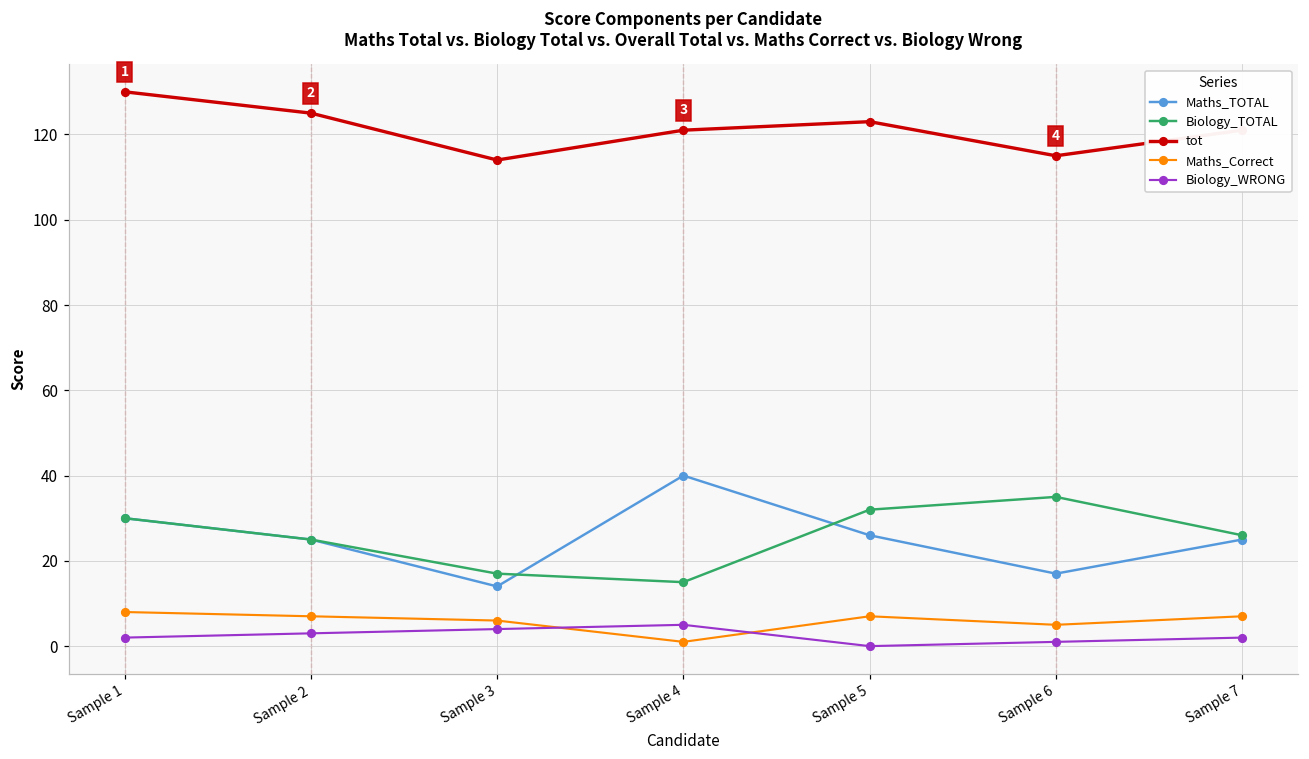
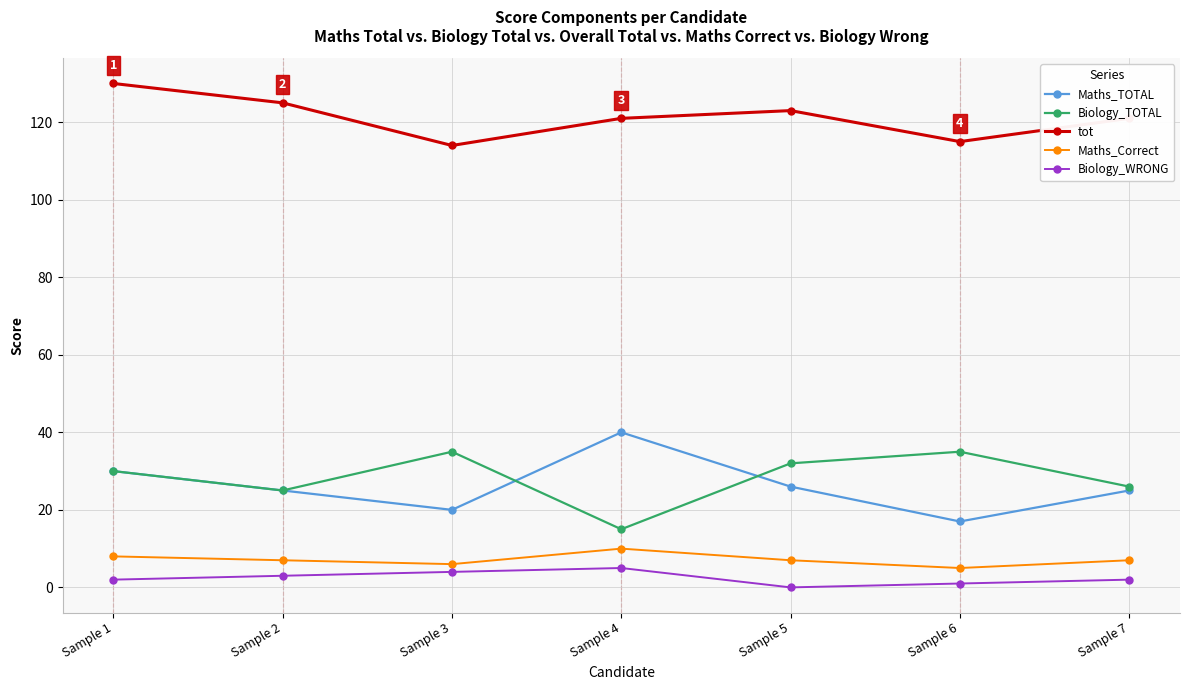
  {
    "Maths_TOTAL": {
-     "Sample 3": 14,
+     "Sample 3": 20,
      "Sample 4": 40,
      "Sample 5": 26,
      "Sample 6": 17,
      "Sample 7": 25
    },
    "Biology_TOTAL": {
-     "Sample 3": 17,
+     "Sample 3": 35,
      "Sample 4": 15,
      "Sample 5": 32,
      "Sample 6": 35,
      "Sample 7": 26
    },
    "tot": {
      "Sample 3": 114,
      "Sample 5": 123
    },
    "Maths_Correct": {
      "Sample 1": 8,
      "Sample 2": 7,
      "Sample 3": 6,
-     "Sample 4": 1,
+     "Sample 4": 10,
      "Sample 5": 7,
      "Sample 6": 5,
      "Sample 7": 7
    },
    "Biology_WRONG": {
      "Sample 1": 2,
      "Sample 2": 3,
      "Sample 3": 4,
      "Sample 4": 5,
      "Sample 5": 0,
      "Sample 6": 1,
      "Sample 7": 2
    }
  }
